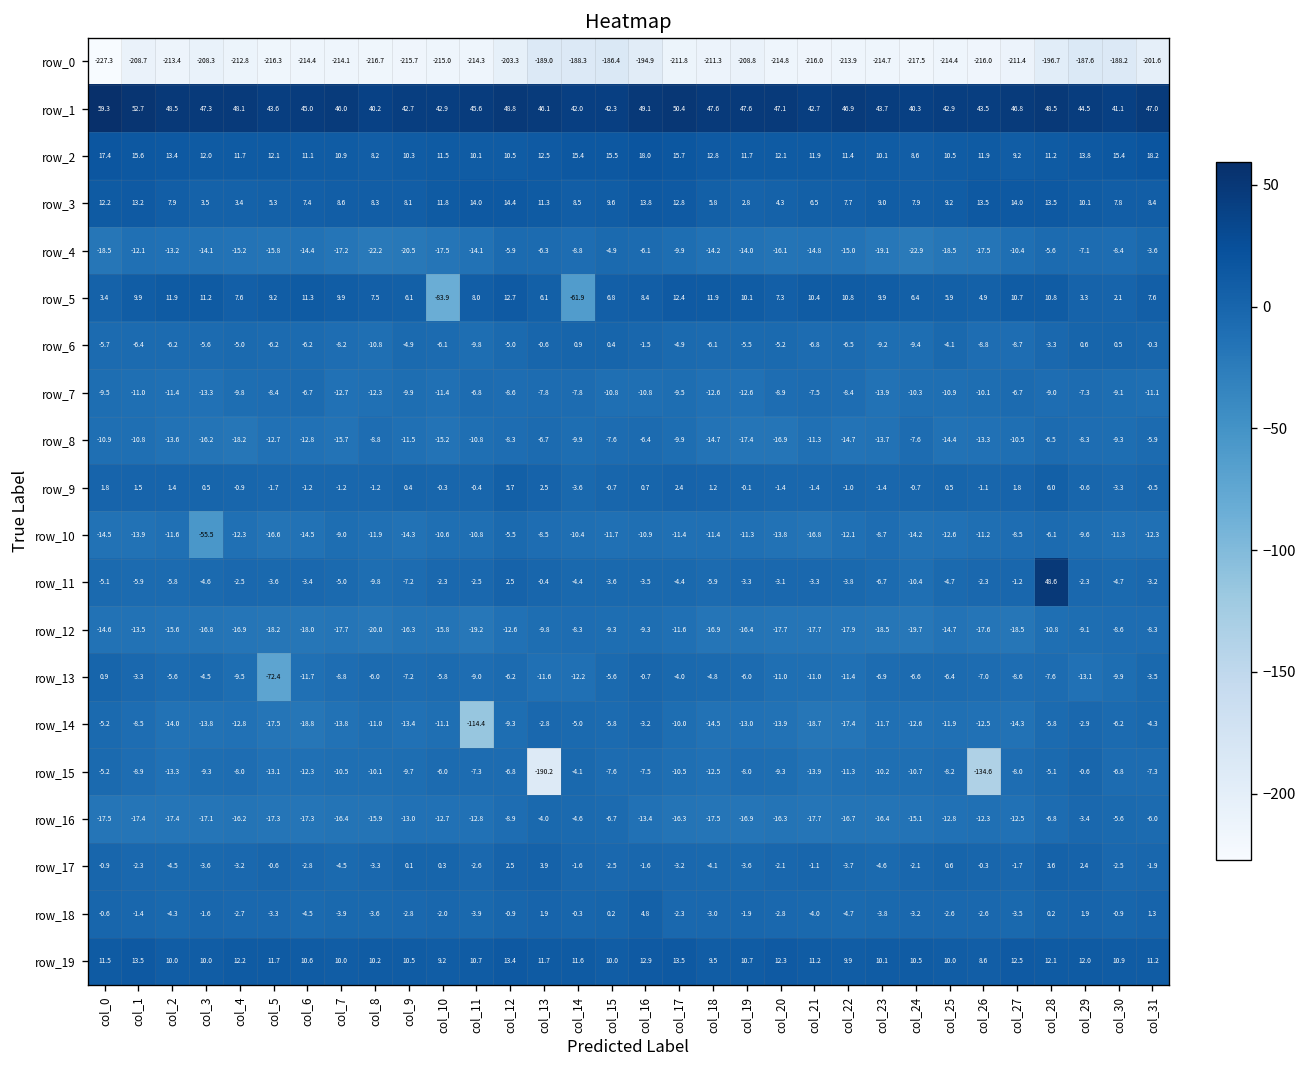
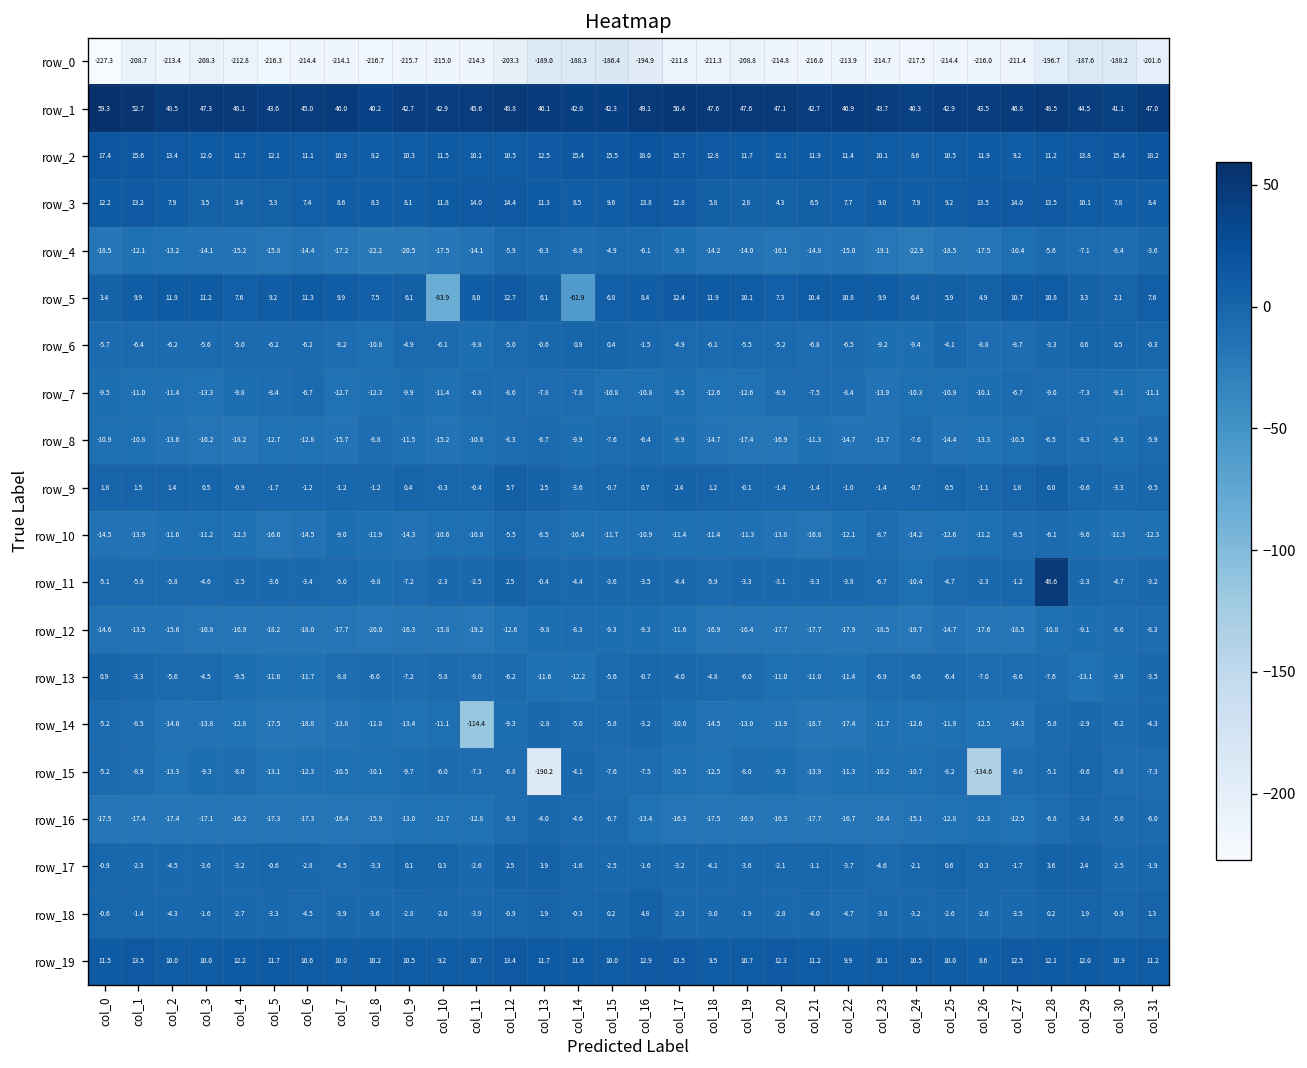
  {
    "row_10": {
      "col_0": -14.5,
      "col_1": -13.9,
      "col_2": -11.6,
-     "col_3": -55.5,
+     "col_3": -11.2,
      "col_4": -12.3,
      "col_5": -16.6,
      "col_6": -14.5,
      "col_7": -9.0,
      "col_8": -11.9,
      "col_9": -14.3,
      "col_10": -10.6,
      "col_11": -10.8,
      "col_12": -5.5,
      "col_13": -8.5,
      "col_14": -10.4,
      "col_15": -11.7,
      "col_16": -10.9,
      "col_17": -11.4,
      "col_18": -11.4,
      "col_19": -11.3,
      "col_20": -13.8,
      "col_21": -16.8,
      "col_22": -12.1,
      "col_23": -8.7,
      "col_24": -14.2,
      "col_25": -12.6,
      "col_26": -11.2,
      "col_27": -8.5,
      "col_28": -6.1,
      "col_29": -9.6,
      "col_30": -11.3,
      "col_31": -12.3
    },
    "row_13": {
      "col_0": 0.9,
      "col_1": -3.3,
      "col_2": -5.6,
      "col_3": -4.5,
      "col_4": -9.5,
-     "col_5": -72.4,
+     "col_5": -11.6,
      "col_6": -11.7,
      "col_7": -8.8,
      "col_8": -6.0,
      "col_9": -7.2,
      "col_10": -5.8,
      "col_11": -9.0,
      "col_12": -6.2,
      "col_13": -11.6,
      "col_14": -12.2,
      "col_15": -5.6,
      "col_16": -0.7,
      "col_17": -4.0,
      "col_18": -4.8,
      "col_19": -6.0,
      "col_20": -11.0,
      "col_21": -11.0,
      "col_22": -11.4,
      "col_23": -6.9,
      "col_24": -6.6,
      "col_25": -6.4,
      "col_26": -7.0,
      "col_27": -8.6,
      "col_28": -7.6,
      "col_29": -13.1,
      "col_30": -9.9,
      "col_31": -3.5
    }
  }
